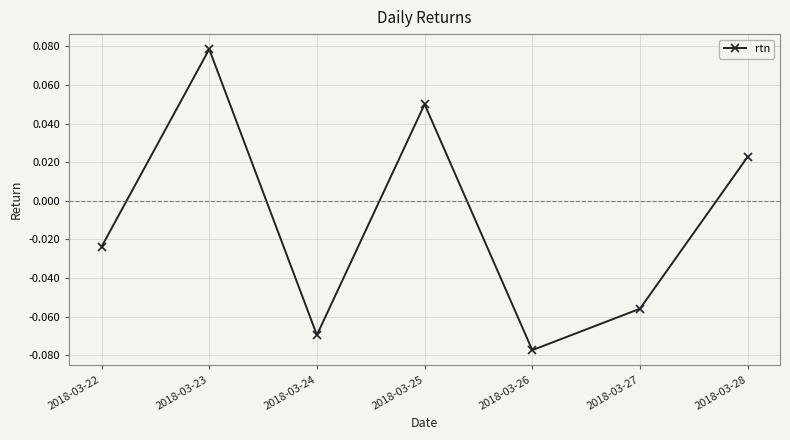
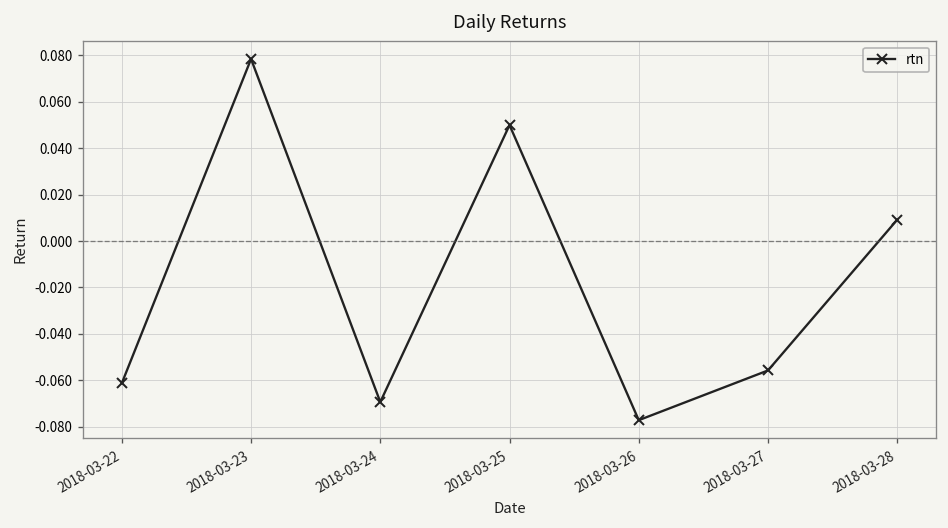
  {
-   "2018-03-22": -0.024,
+   "2018-03-22": -0.061,
    "2018-03-23": 0.078,
    "2018-03-24": -0.069,
    "2018-03-25": 0.050,
    "2018-03-26": -0.077,
    "2018-03-27": -0.056,
-   "2018-03-28": 0.023
+   "2018-03-28": 0.009
  }
